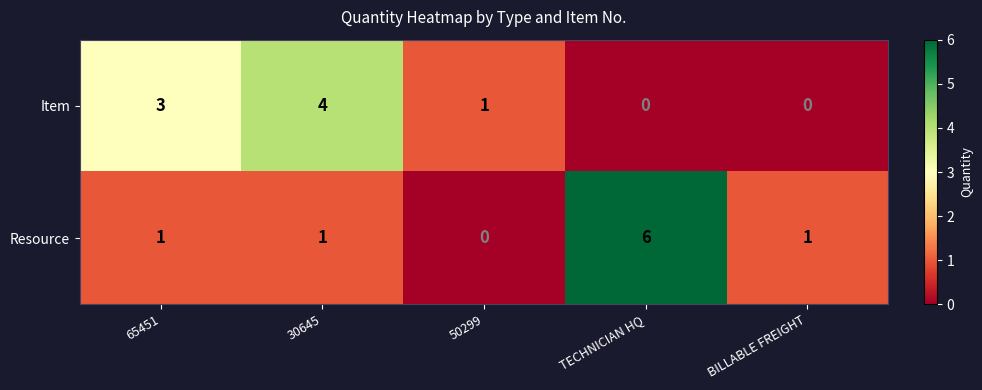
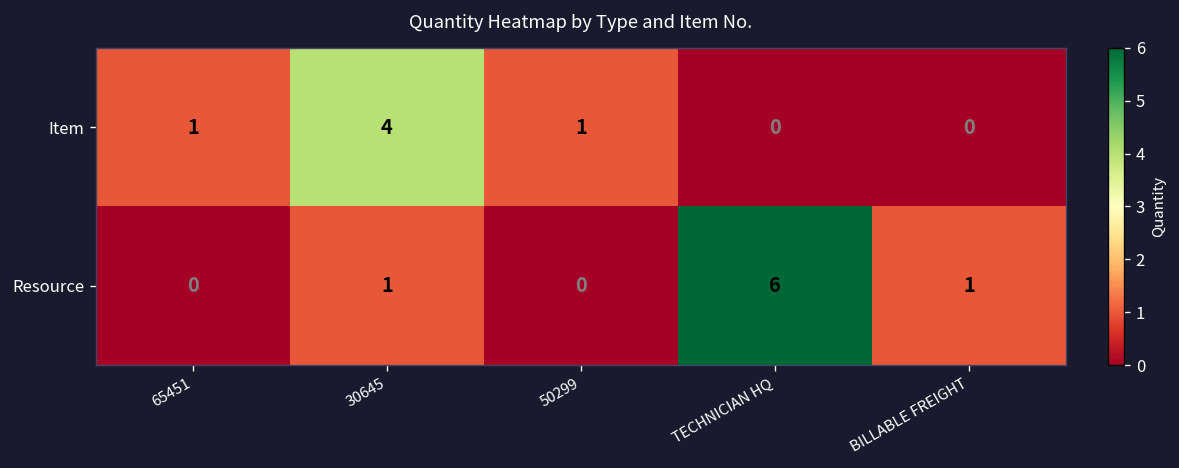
  {
    "Item": {
-     "65451": 3,
+     "65451": 1,
      "30645": 4,
      "50299": 1,
      "TECHNICIAN HQ": 0,
      "BILLABLE FREIGHT": 0
    },
    "Resource": {
-     "65451": 1,
+     "65451": 0,
      "30645": 1,
      "50299": 0,
      "TECHNICIAN HQ": 6,
      "BILLABLE FREIGHT": 1
    }
  }
